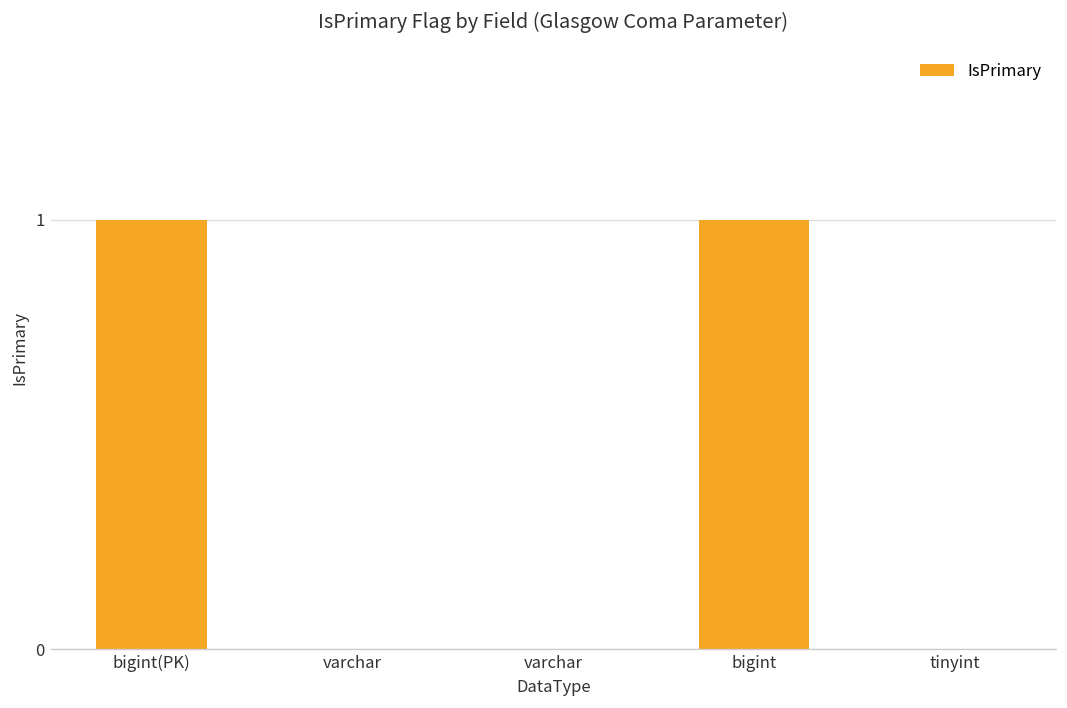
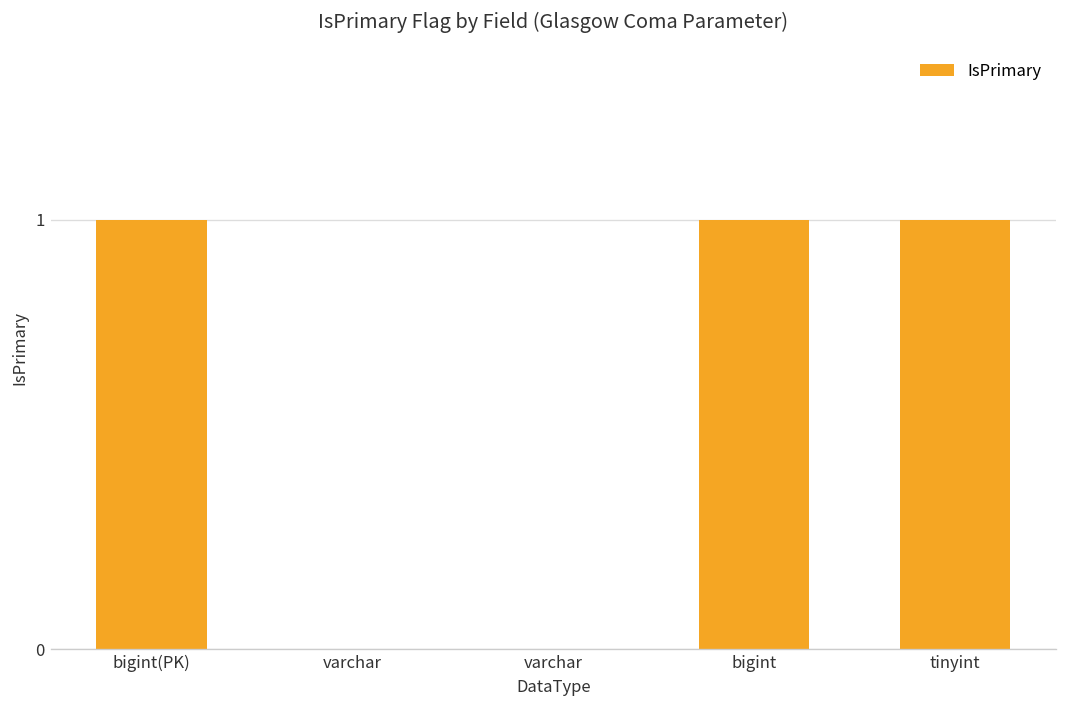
  {
    "bigint(PK)": 1,
    "bigint": 1,
-   "tinyint": 0
+   "tinyint": 1
  }
